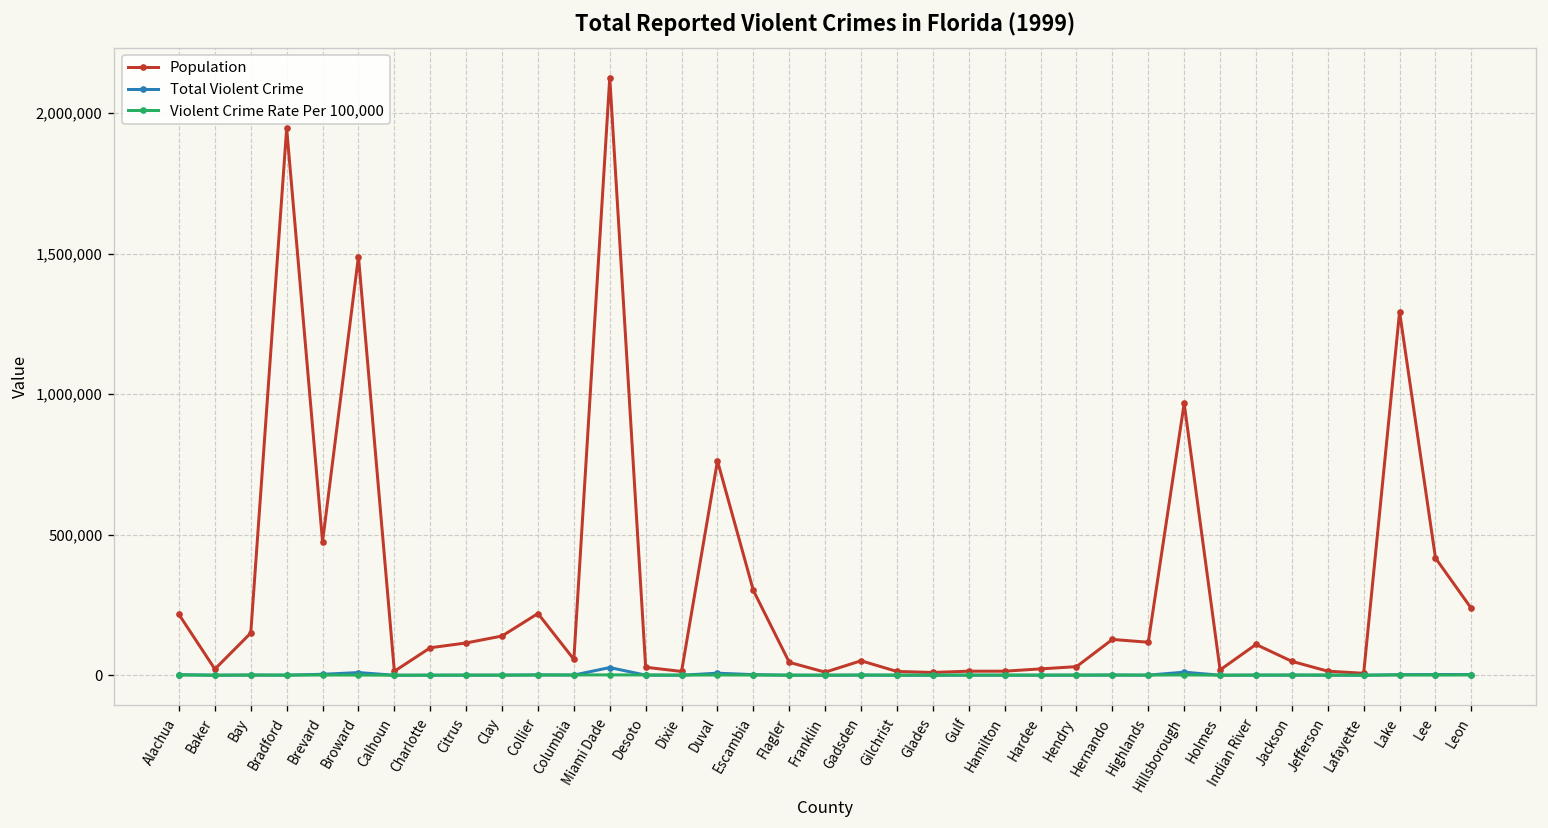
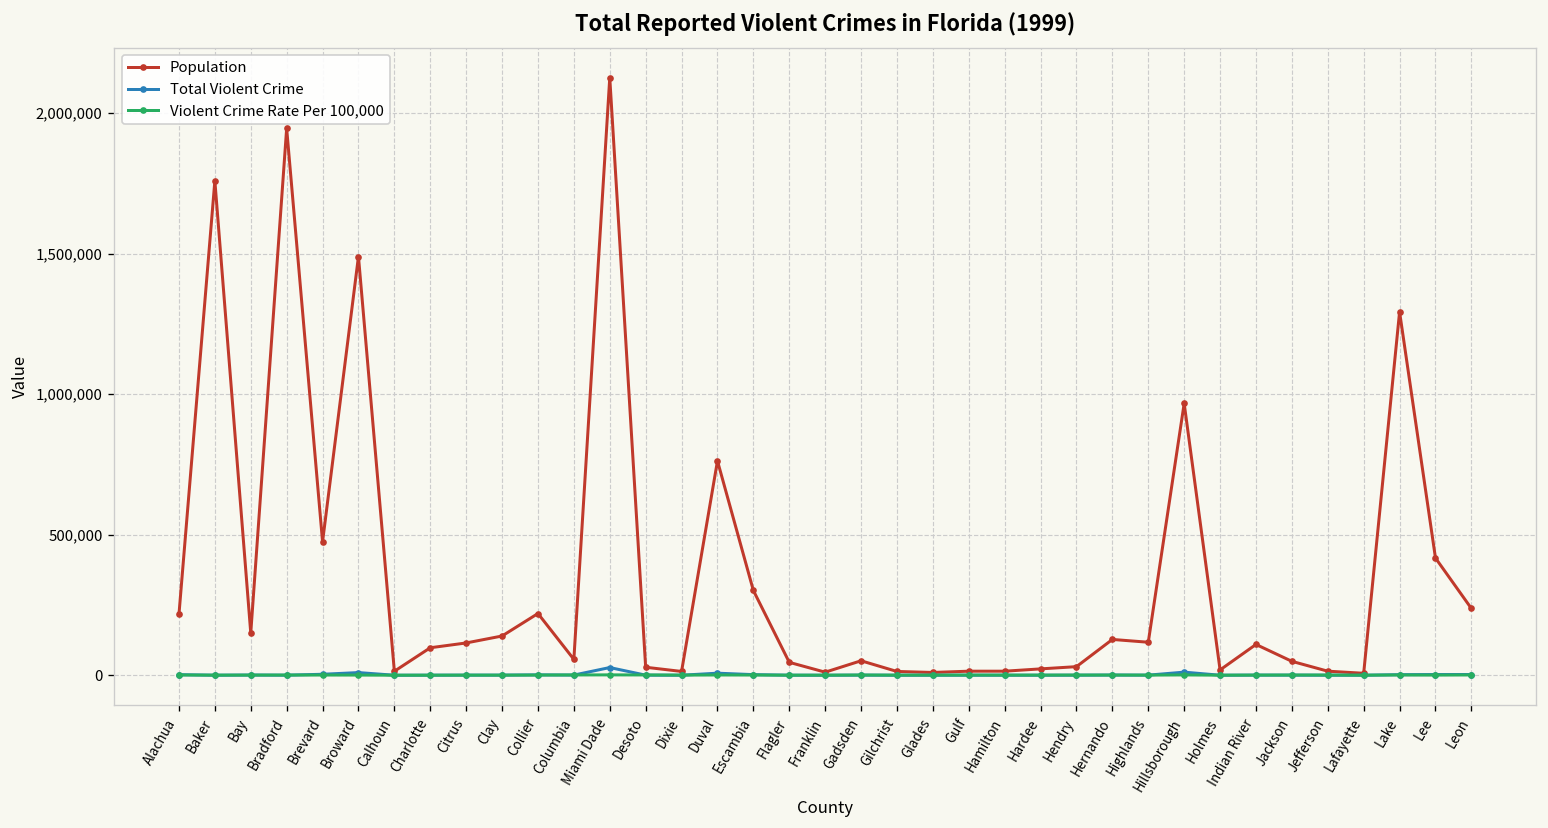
  {
    "Population": {
      "Alachua": "220,000",
-     "Baker": "20,000",
+     "Baker": "1,760,000",
      "Bay": "150,000",
      "Brevard": "470,000",
      "Broward": "1,490,000",
      "Calhoun": "10,000",
      "Charlotte": "100,000",
      "Citrus": "110,000",
      "Clay": "140,000",
      "Collier": "220,000",
      "Columbia": "60,000",
      "Miami Dade": "2,130,000",
      "Desoto": "30,000",
      "Dixie": "10,000",
      "Duval": "760,000",
      "Escambia": "300,000",
      "Flagler": "50,000",
      "Gadsden": "50,000",
      "Gilchrist": "10,000",
      "Gulf": "10,000",
      "Hamilton": "10,000",
      "Hardee": "20,000",
      "Hendry": "30,000",
      "Hernando": "130,000",
      "Highlands": "120,000",
      "Hillsborough": "970,000",
      "Holmes": "20,000",
      "Indian River": "110,000",
      "Jackson": "50,000",
      "Jefferson": "10,000",
      "Lake": "1,290,000",
      "Lee": "420,000",
      "Leon": "240,000"
    },
    "Total Violent Crime": {
      "Miami Dade": "30,000"
    },
    "Violent Crime Rate Per 100,000": {
      "Miami Dade": "0"
    }
  }
